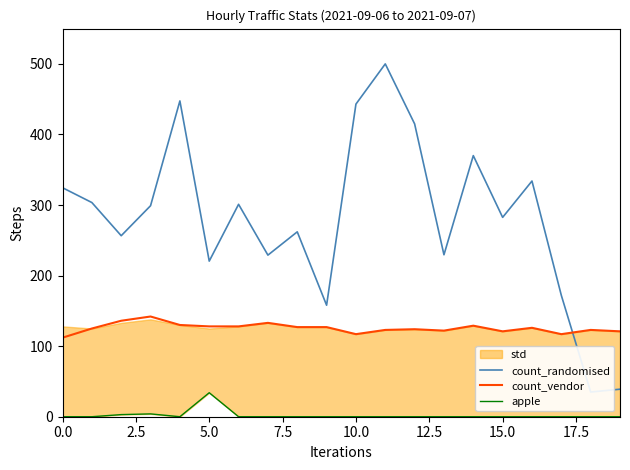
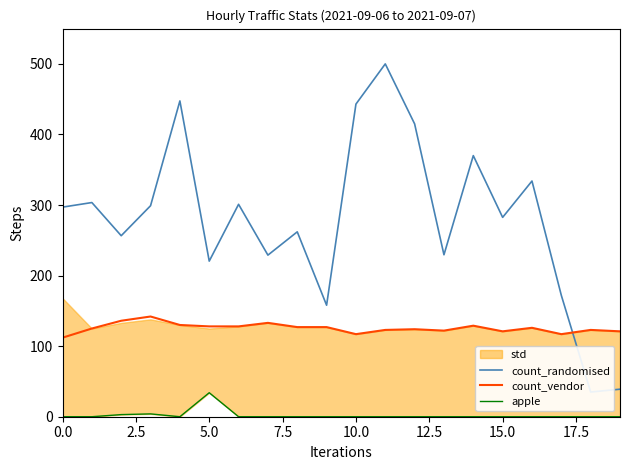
  {
    "count_randomised": {
-     "0.0": 320,
+     "0.0": 300,
      "5.0": 220,
      "10.0": 440,
      "15.0": 280
    },
    "std": {
-     "0.0": 130
+     "0.0": 170
    },
    "count_vendor": {
      "0.0": 110
    },
    "apple": {
      "0.0": 0,
      "5.0": 30,
      "10.0": 0,
      "15.0": 0
    }
  }
